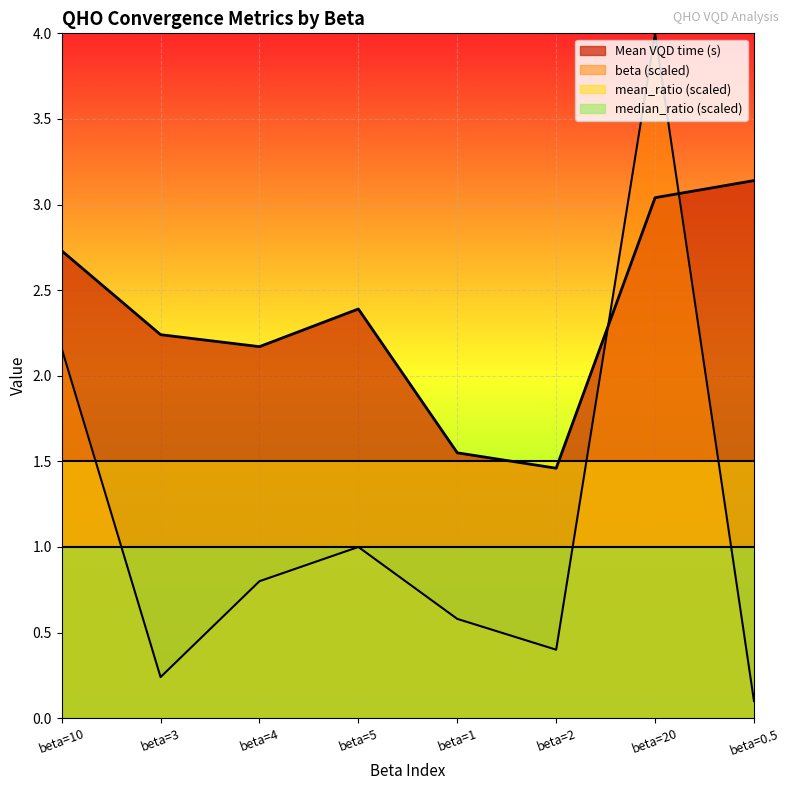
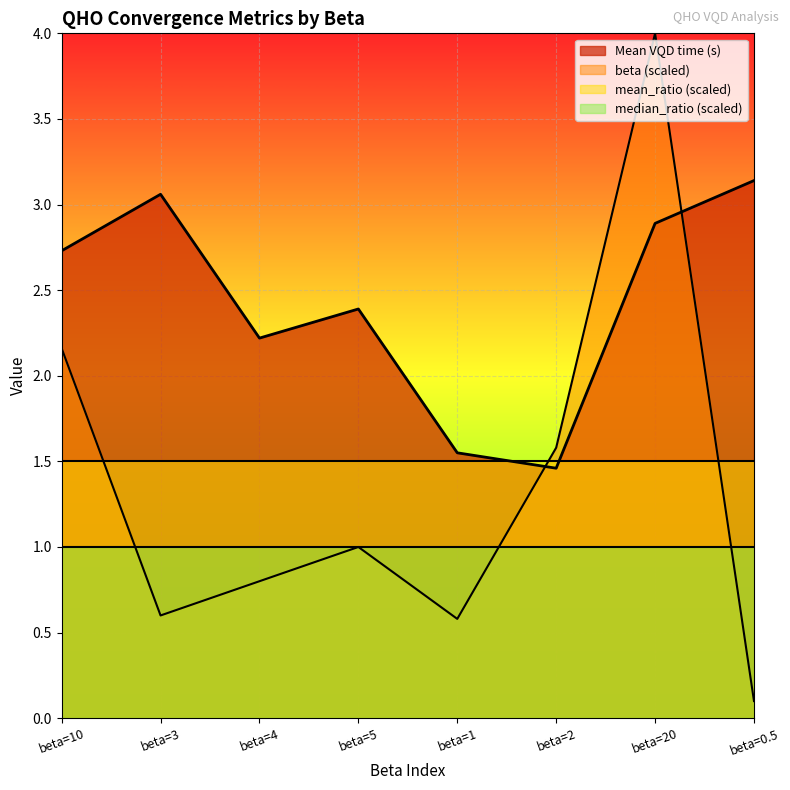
  {
    "Mean VQD time (s)": {
      "beta=10": 2.73,
-     "beta=3": 2.24,
-     "beta=4": 2.17,
+     "beta=3": 3.06,
+     "beta=4": 2.22,
      "beta=5": 2.39,
      "beta=1": 1.55,
      "beta=2": 1.46,
-     "beta=20": 3.04,
+     "beta=20": 2.89,
      "beta=0.5": 3.14
    },
    "beta (scaled)": {
      "beta=10": 2.16,
-     "beta=3": 0.24,
+     "beta=3": 0.60,
      "beta=4": 0.80,
      "beta=1": 0.58,
-     "beta=2": 0.40,
+     "beta=2": 1.58,
      "beta=20": 4.00,
      "beta=0.5": 0.10
    },
    "mean_ratio (scaled)": {
      "beta=10": 1.50,
      "beta=3": 1.50,
      "beta=4": 1.50,
      "beta=5": 1.50,
      "beta=1": 1.50,
      "beta=2": 1.50,
      "beta=20": 1.50,
      "beta=0.5": 1.50
    },
    "median_ratio (scaled)": {
      "beta=10": 1.00,
      "beta=3": 1.00,
      "beta=4": 1.00,
      "beta=1": 1.00,
      "beta=2": 1.00,
      "beta=20": 1.00,
      "beta=0.5": 1.00
    }
  }
